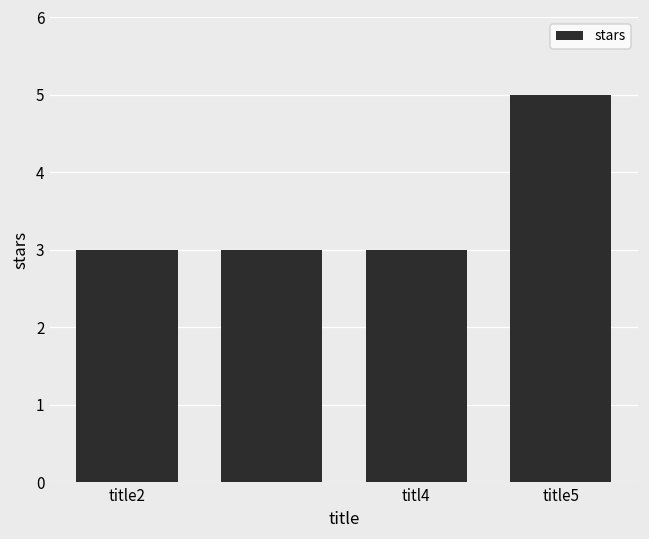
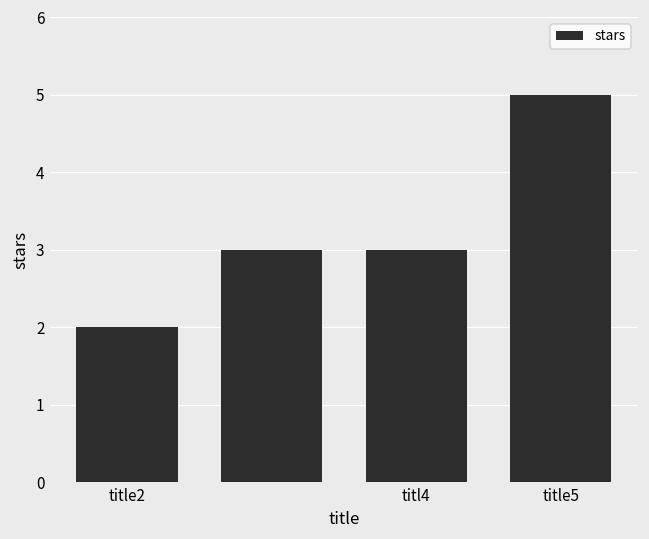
  {
-   "title2": 3,
+   "title2": 2,
    "titl4": 3,
    "title5": 5
  }
